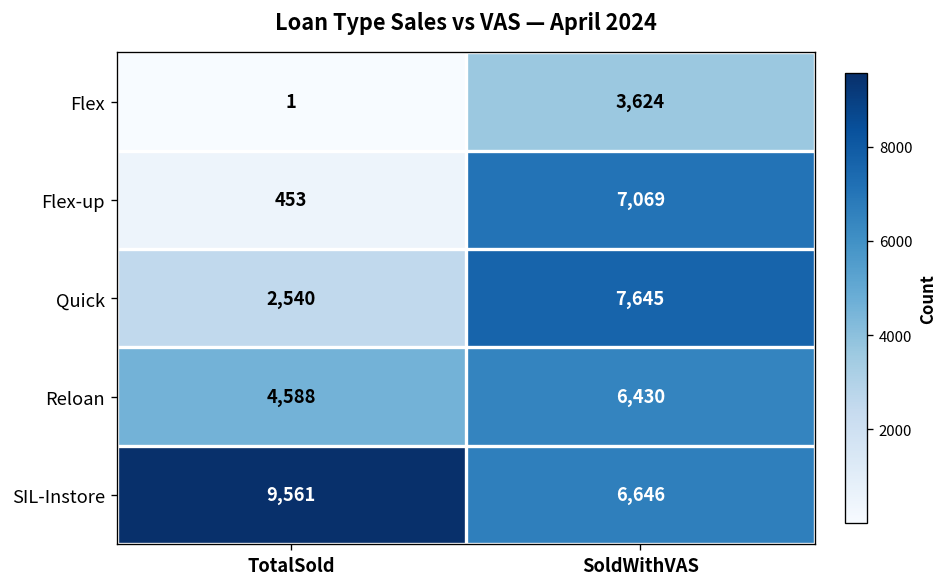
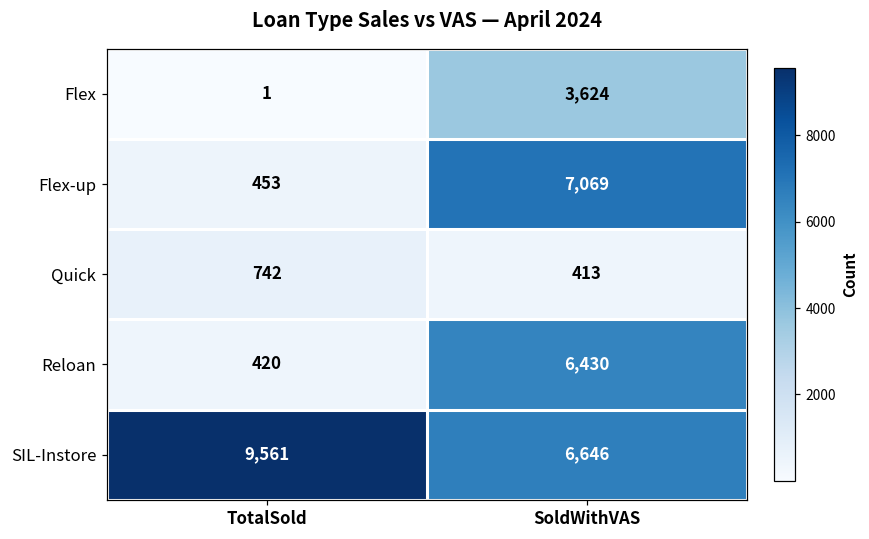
  {
    "Flex": {
      "TotalSold": "1",
      "SoldWithVAS": "3,624"
    },
    "Flex-up": {
      "TotalSold": "453",
      "SoldWithVAS": "7,069"
    },
    "Quick": {
-     "TotalSold": "2,540",
-     "SoldWithVAS": "7,645"
+     "TotalSold": "742",
+     "SoldWithVAS": "413"
    },
    "Reloan": {
-     "TotalSold": "4,588",
+     "TotalSold": "420",
      "SoldWithVAS": "6,430"
    },
    "SIL-Instore": {
      "TotalSold": "9,561",
      "SoldWithVAS": "6,646"
    }
  }
